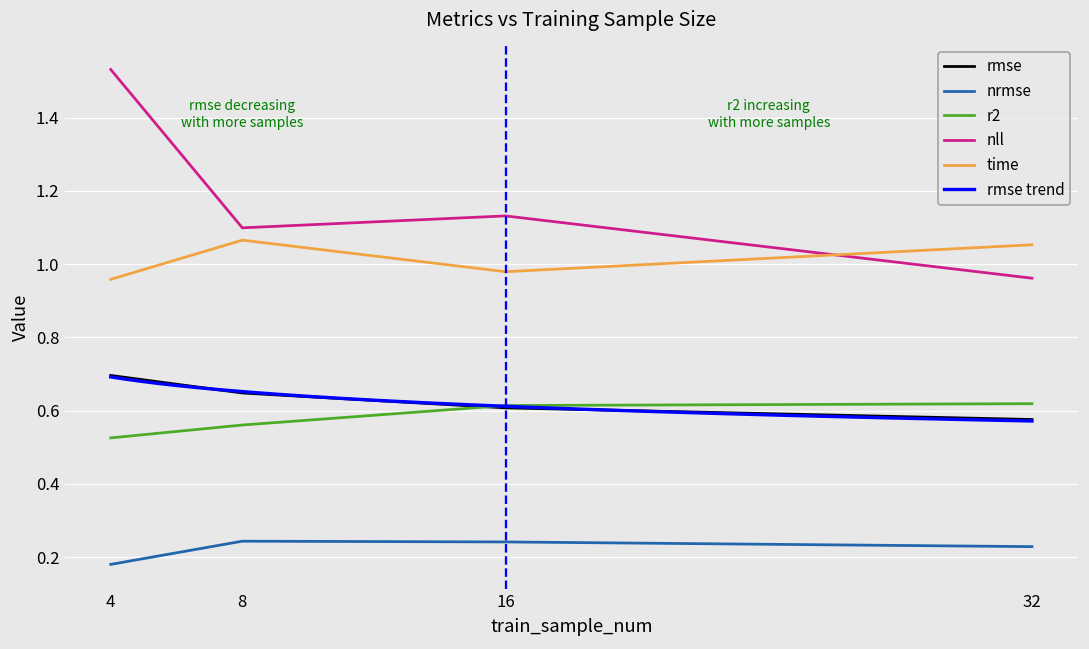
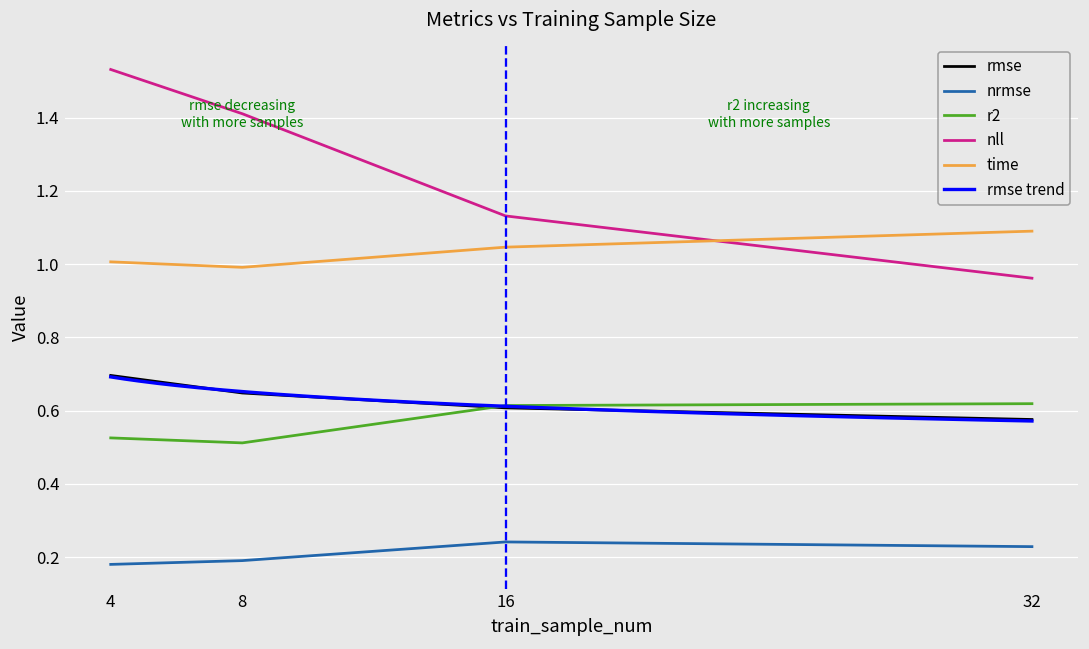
  {
    "nrmse": {
      "4": 0.18,
-     "8": 0.24,
+     "8": 0.19,
      "16": 0.24,
      "32": 0.23
    },
    "r2": {
      "4": 0.53,
-     "8": 0.56,
+     "8": 0.51,
      "32": 0.62
    },
    "nll": {
      "4": 1.53,
-     "8": 1.10,
+     "8": 1.41,
      "16": 1.13,
      "32": 0.96
    },
    "time": {
-     "4": 0.96,
-     "8": 1.07,
-     "16": 0.98,
-     "32": 1.05
+     "4": 1.01,
+     "8": 0.99,
+     "16": 1.05,
+     "32": 1.09
    }
  }
